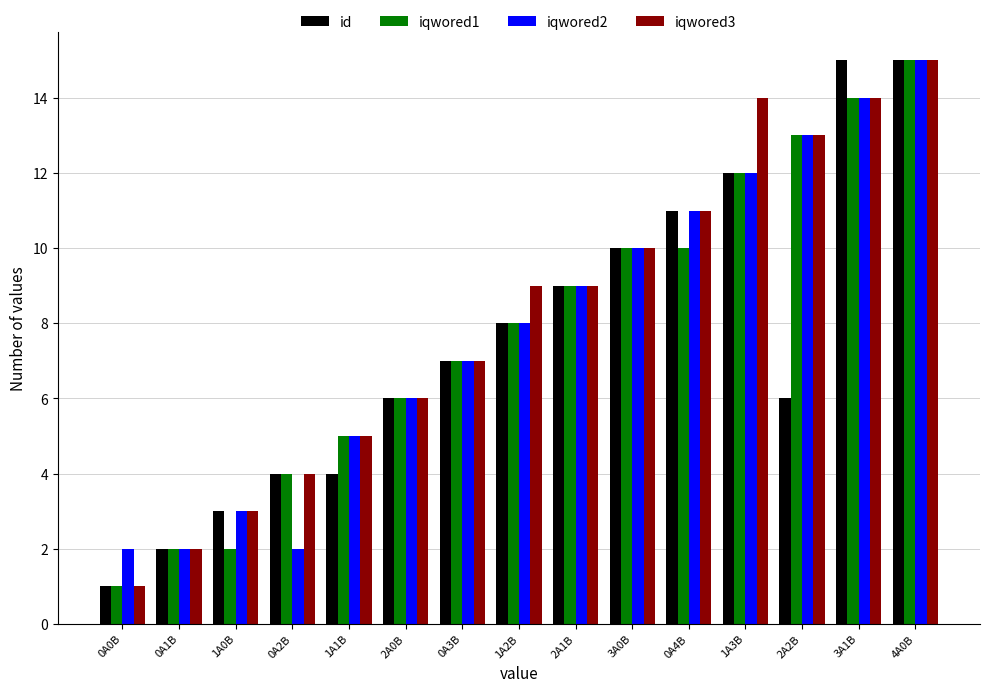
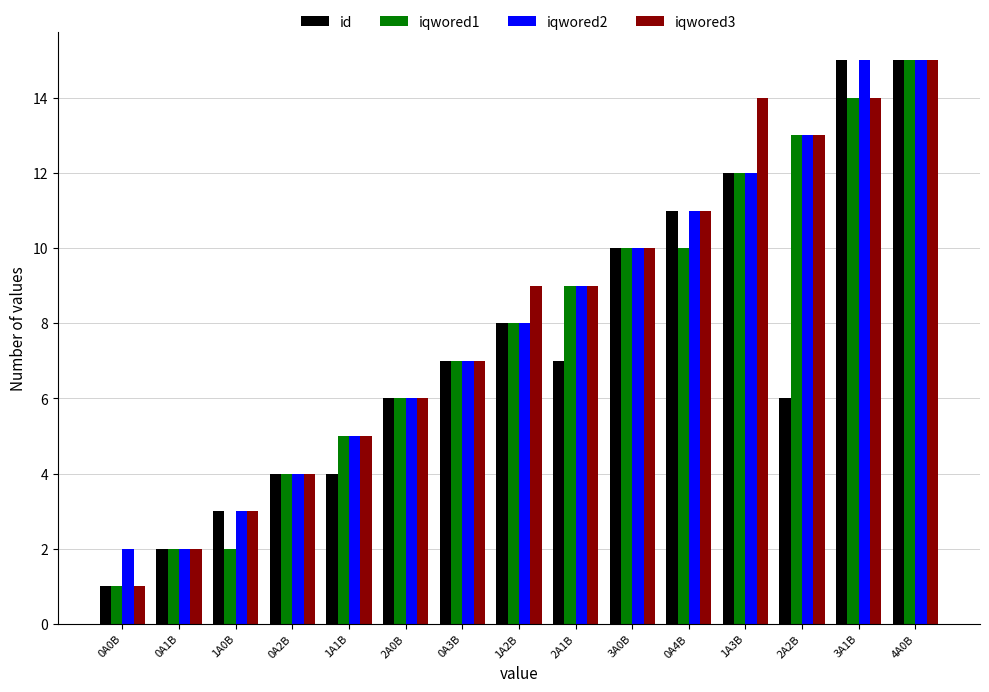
  {
    "id": {
      "0A0B": 1,
      "0A1B": 2,
      "1A0B": 3,
      "0A2B": 4,
      "1A1B": 4,
      "2A0B": 6,
      "0A3B": 7,
      "1A2B": 8,
-     "2A1B": 9,
+     "2A1B": 7,
      "3A0B": 10,
      "0A4B": 11,
      "1A3B": 12,
      "2A2B": 6,
      "3A1B": 15,
      "4A0B": 15
    },
    "iqwored1": {
      "0A0B": 1,
      "0A1B": 2,
      "1A0B": 2,
      "0A2B": 4,
      "1A1B": 5,
      "2A0B": 6,
      "0A3B": 7,
      "1A2B": 8,
      "2A1B": 9,
      "3A0B": 10,
      "0A4B": 10,
      "1A3B": 12,
      "2A2B": 13,
      "3A1B": 14,
      "4A0B": 15
    },
    "iqwored2": {
      "0A0B": 2,
      "0A1B": 2,
      "1A0B": 3,
-     "0A2B": 2,
+     "0A2B": 4,
      "1A1B": 5,
      "2A0B": 6,
      "0A3B": 7,
      "1A2B": 8,
      "2A1B": 9,
      "3A0B": 10,
      "0A4B": 11,
      "1A3B": 12,
      "2A2B": 13,
-     "3A1B": 14,
+     "3A1B": 15,
      "4A0B": 15
    },
    "iqwored3": {
      "0A0B": 1,
      "0A1B": 2,
      "1A0B": 3,
      "0A2B": 4,
      "1A1B": 5,
      "2A0B": 6,
      "0A3B": 7,
      "1A2B": 9,
      "2A1B": 9,
      "3A0B": 10,
      "0A4B": 11,
      "1A3B": 14,
      "2A2B": 13,
      "3A1B": 14,
      "4A0B": 15
    }
  }
